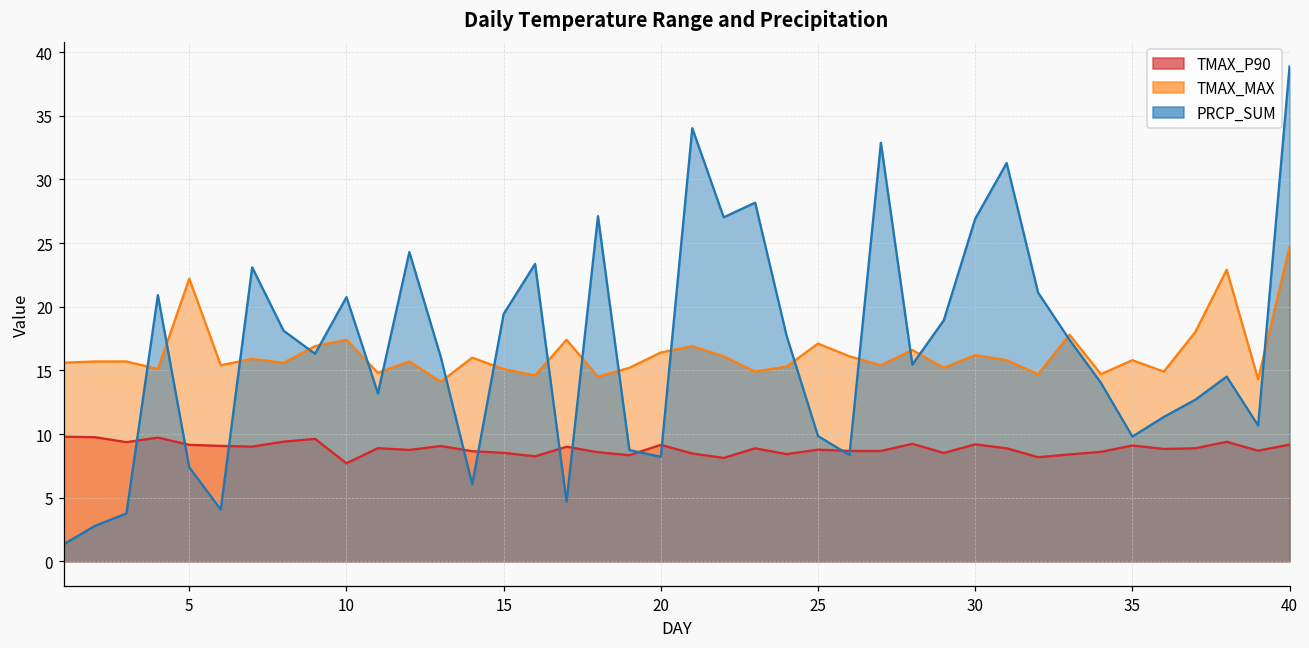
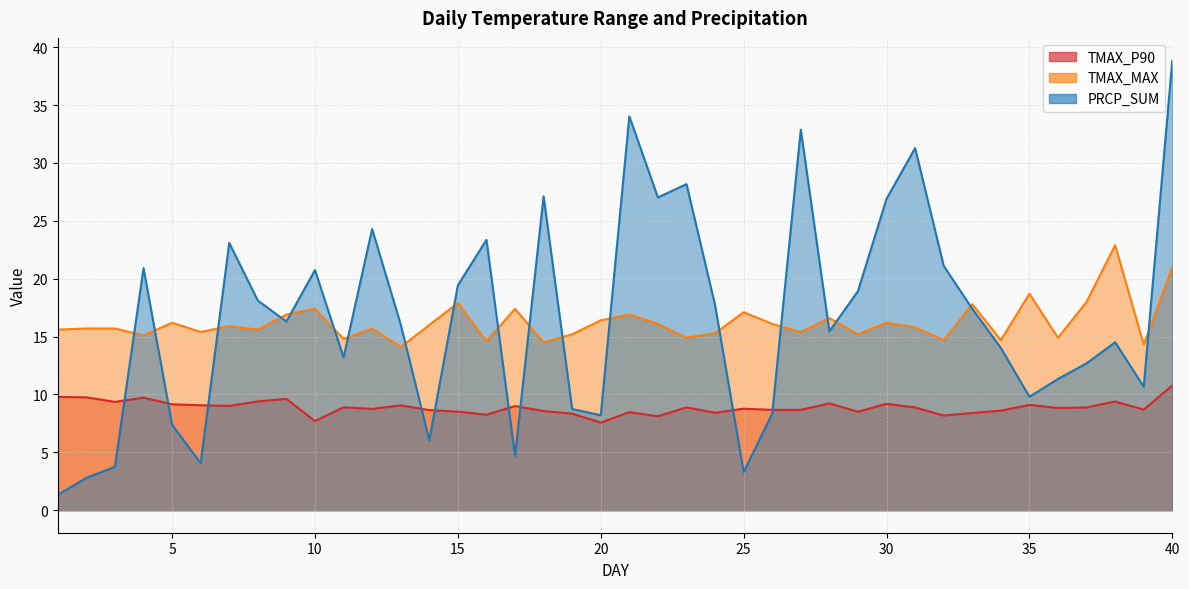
  {
    "TMAX_P90": {
      "5": 9.2,
      "10": 7.7,
      "15": 8.5,
-     "20": 9.2,
+     "20": 7.6,
      "25": 8.8,
      "30": 9.2,
      "35": 9.1,
-     "40": 9.2
+     "40": 10.8
    },
    "TMAX_MAX": {
-     "5": 22.2,
+     "5": 16.2,
      "10": 17.4,
-     "15": 15.1,
+     "15": 17.9,
      "20": 16.4,
      "25": 17.1,
      "30": 16.2,
-     "35": 15.8,
-     "40": 24.7
+     "35": 18.7,
+     "40": 21.0
    },
    "PRCP_SUM": {
      "5": 7.4,
      "10": 20.8,
      "15": 19.4,
      "20": 8.2,
-     "25": 9.8,
+     "25": 3.3,
      "30": 26.9,
      "35": 9.8,
      "40": 38.9
    }
  }
